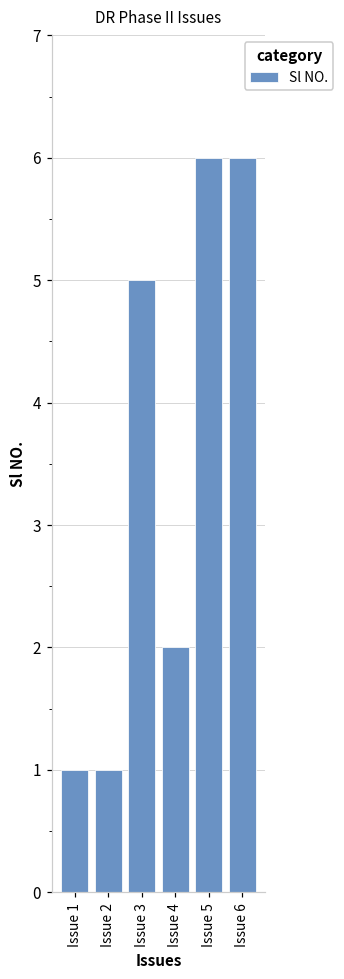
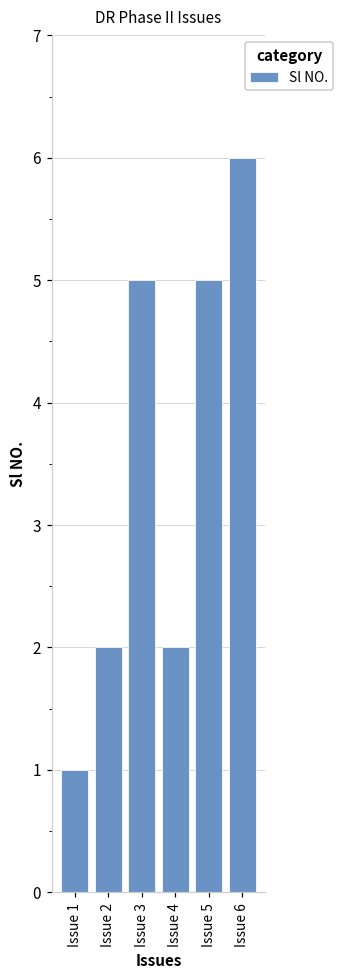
  {
    "Issue 1": 1,
-   "Issue 2": 1,
+   "Issue 2": 2,
    "Issue 3": 5,
    "Issue 4": 2,
-   "Issue 5": 6,
+   "Issue 5": 5,
    "Issue 6": 6
  }
